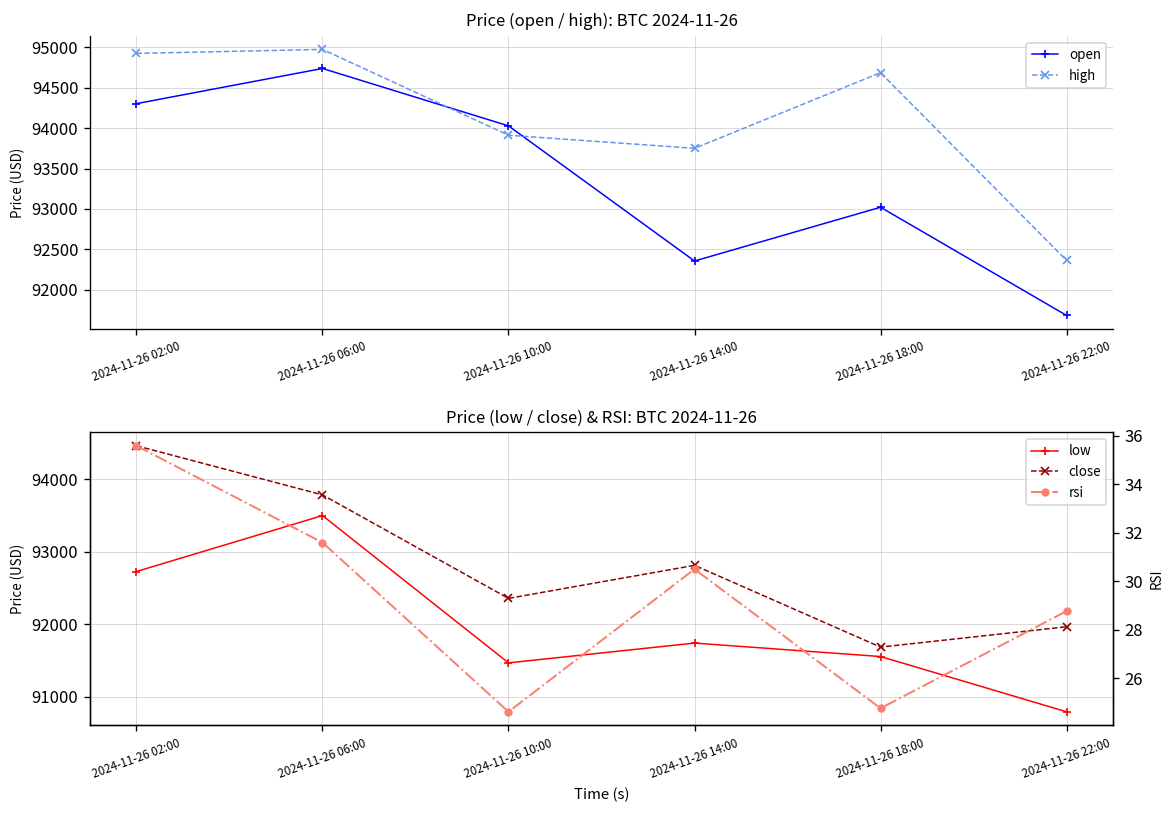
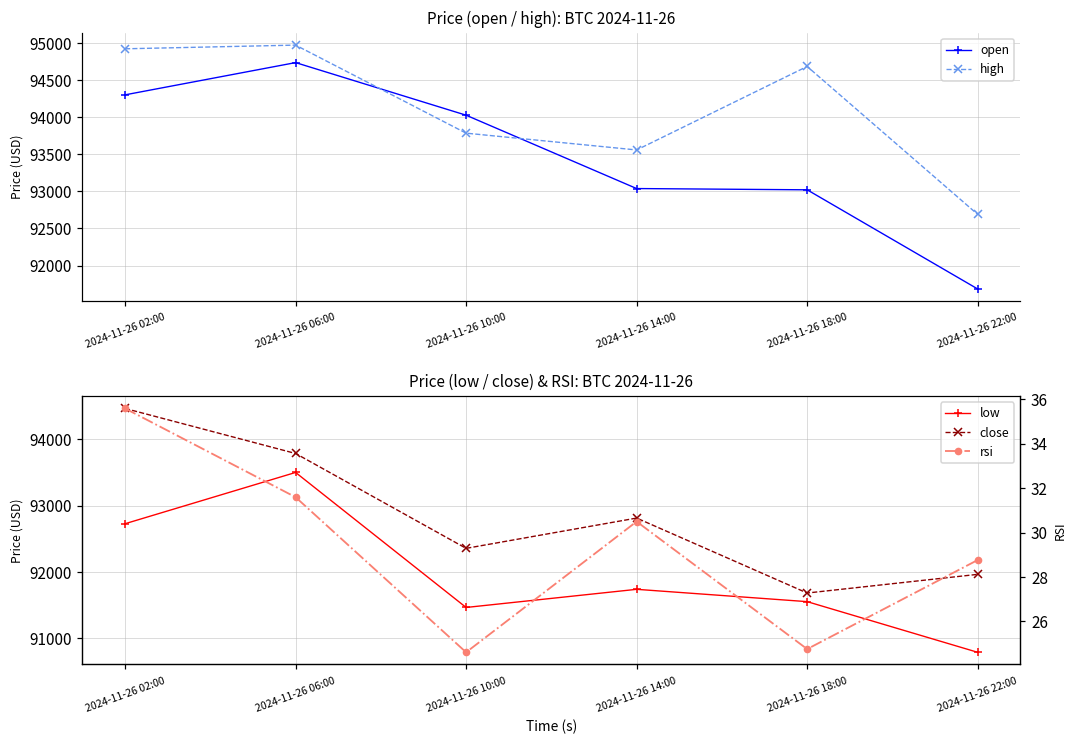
  {
    "Price (open / high): BTC 2024-11-26": {
      "open": {
        "2024-11-26 02:00": 94300,
        "2024-11-26 06:00": 94700,
        "2024-11-26 10:00": 94000,
-       "2024-11-26 14:00": 92400,
+       "2024-11-26 14:00": 93000,
        "2024-11-26 18:00": 93000,
        "2024-11-26 22:00": 91700
      },
      "high": {
        "2024-11-26 02:00": 94900,
        "2024-11-26 06:00": 95000,
-       "2024-11-26 10:00": 93900,
-       "2024-11-26 14:00": 93800,
+       "2024-11-26 10:00": 93800,
+       "2024-11-26 14:00": 93600,
        "2024-11-26 18:00": 94700,
-       "2024-11-26 22:00": 92400
+       "2024-11-26 22:00": 92700
      }
    }
  }
